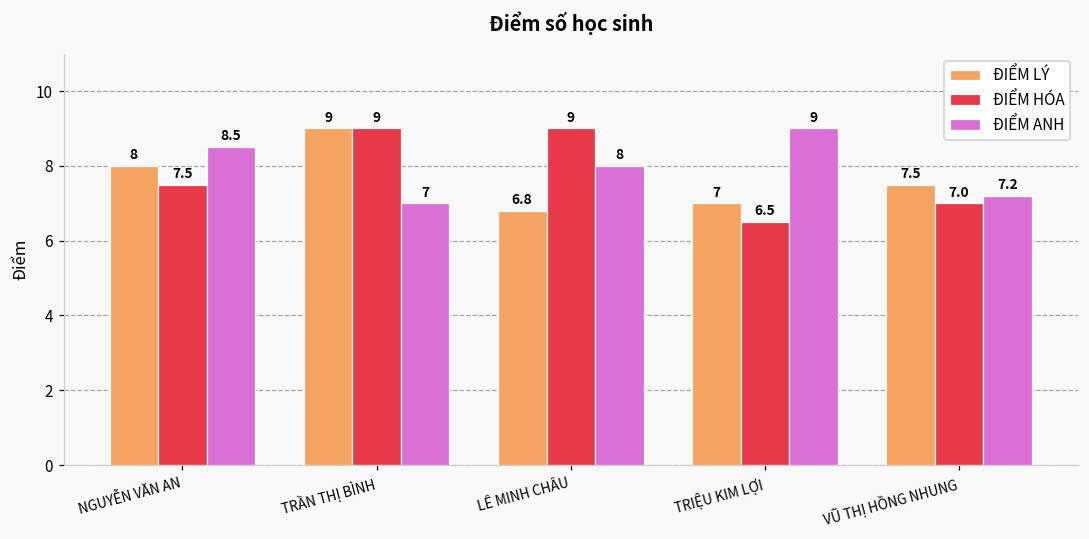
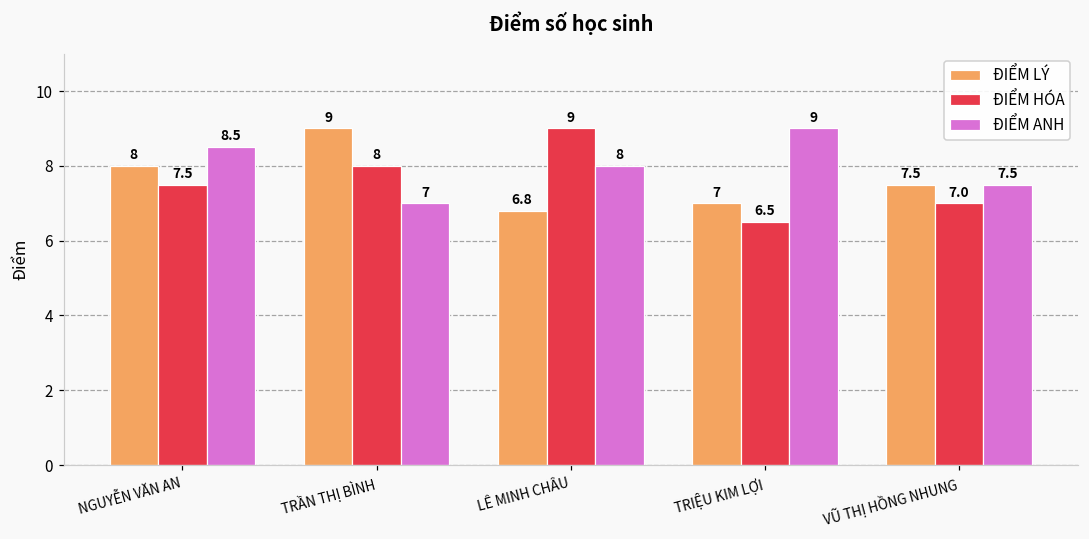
  {
    "ĐIỂM LÝ": {
      "NGUYỄN VĂN AN": 8,
      "TRẦN THỊ BÌNH": 9,
      "LÊ MINH CHÂU": 6.8,
      "TRIỆU KIM LỢI": 7,
      "VŨ THỊ HỒNG NHUNG": 7.5
    },
    "ĐIỂM HÓA": {
      "NGUYỄN VĂN AN": 7.5,
-     "TRẦN THỊ BÌNH": 9,
+     "TRẦN THỊ BÌNH": 8,
      "LÊ MINH CHÂU": 9,
      "TRIỆU KIM LỢI": 6.5,
      "VŨ THỊ HỒNG NHUNG": 7.0
    },
    "ĐIỂM ANH": {
      "NGUYỄN VĂN AN": 8.5,
      "TRẦN THỊ BÌNH": 7,
      "LÊ MINH CHÂU": 8,
      "TRIỆU KIM LỢI": 9,
-     "VŨ THỊ HỒNG NHUNG": 7.2
+     "VŨ THỊ HỒNG NHUNG": 7.5
    }
  }
